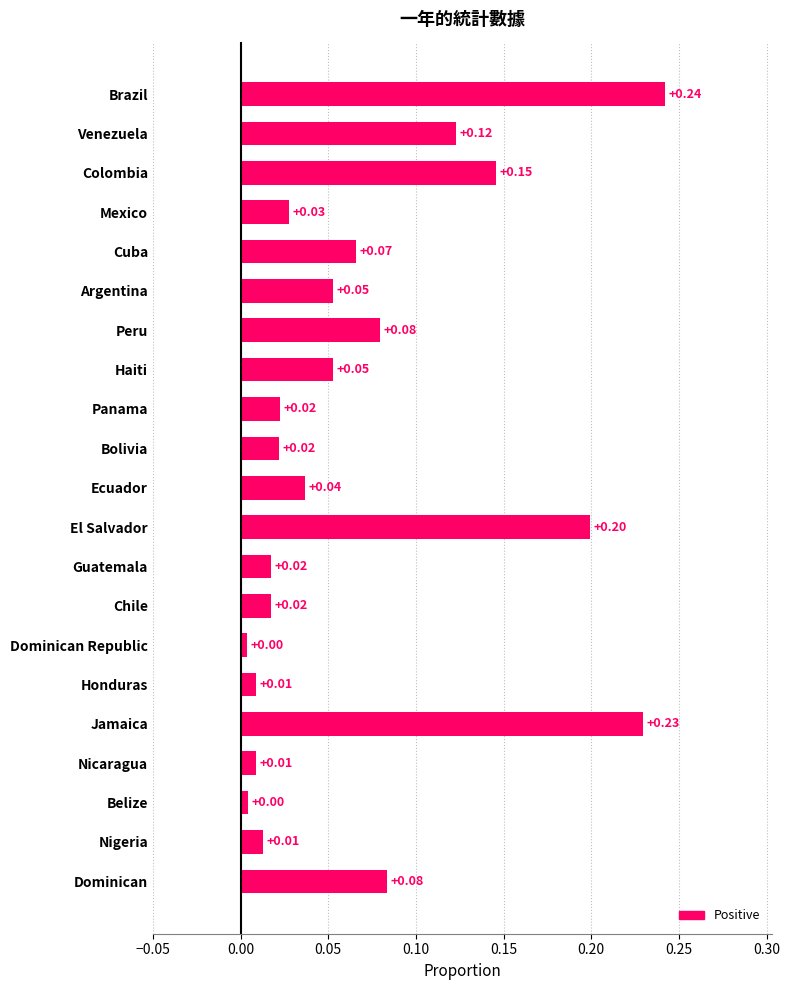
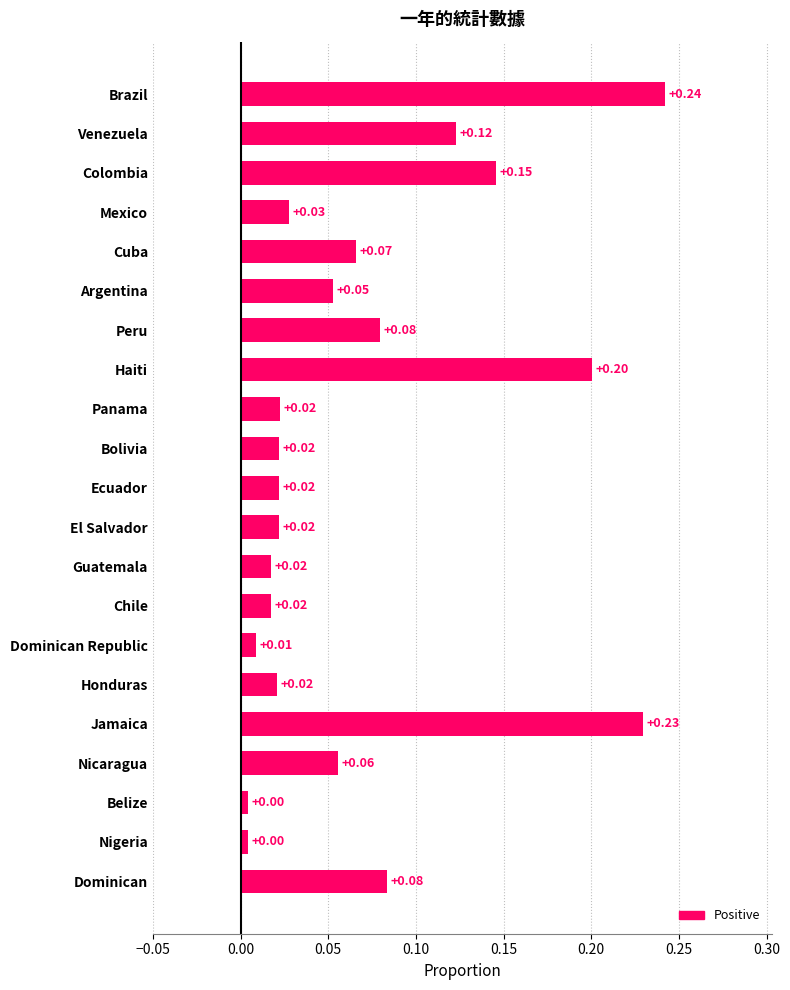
  {
    "Brazil": "+0.24",
    "Venezuela": "+0.12",
    "Colombia": "+0.15",
    "Mexico": "+0.03",
    "Cuba": "+0.07",
    "Argentina": "+0.05",
    "Peru": "+0.08",
-   "Haiti": "+0.05",
+   "Haiti": "+0.20",
    "Panama": "+0.02",
    "Bolivia": "+0.02",
-   "Ecuador": "+0.04",
-   "El Salvador": "+0.20",
+   "Ecuador": "+0.02",
+   "El Salvador": "+0.02",
    "Guatemala": "+0.02",
    "Chile": "+0.02",
-   "Dominican Republic": "+0.00",
-   "Honduras": "+0.01",
+   "Dominican Republic": "+0.01",
+   "Honduras": "+0.02",
    "Jamaica": "+0.23",
-   "Nicaragua": "+0.01",
+   "Nicaragua": "+0.06",
    "Belize": "+0.00",
-   "Nigeria": "+0.01",
+   "Nigeria": "+0.00",
    "Dominican": "+0.08"
  }
